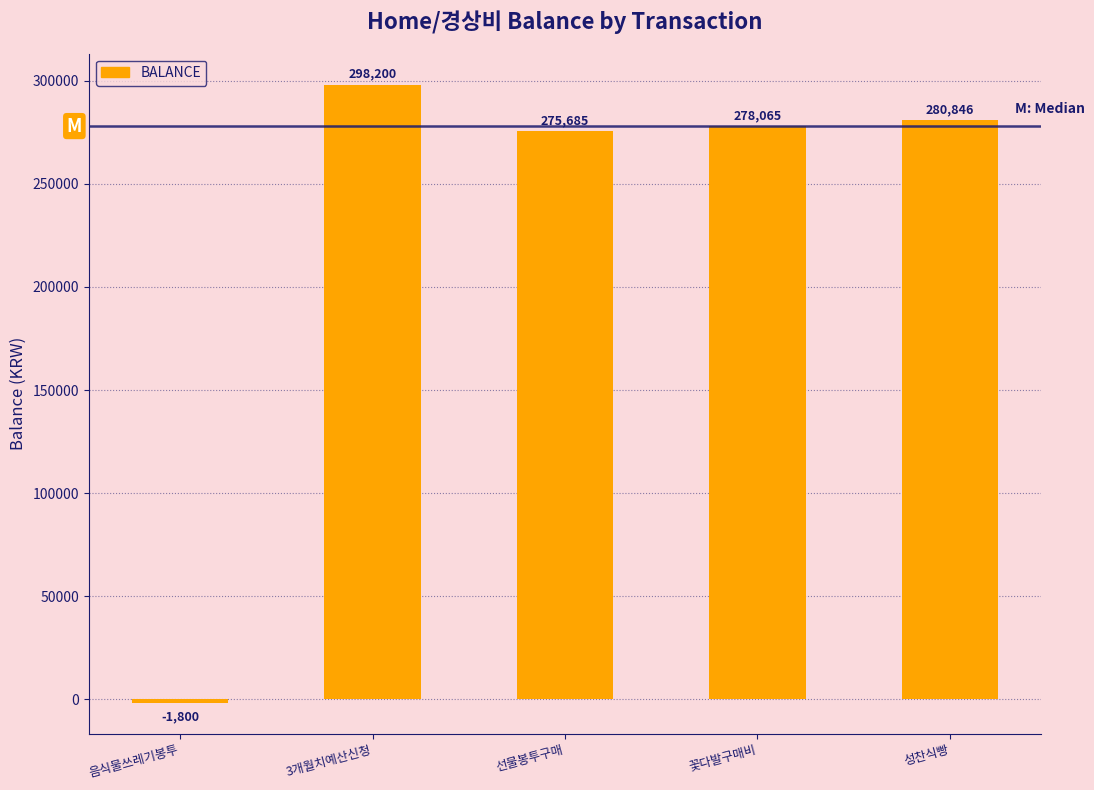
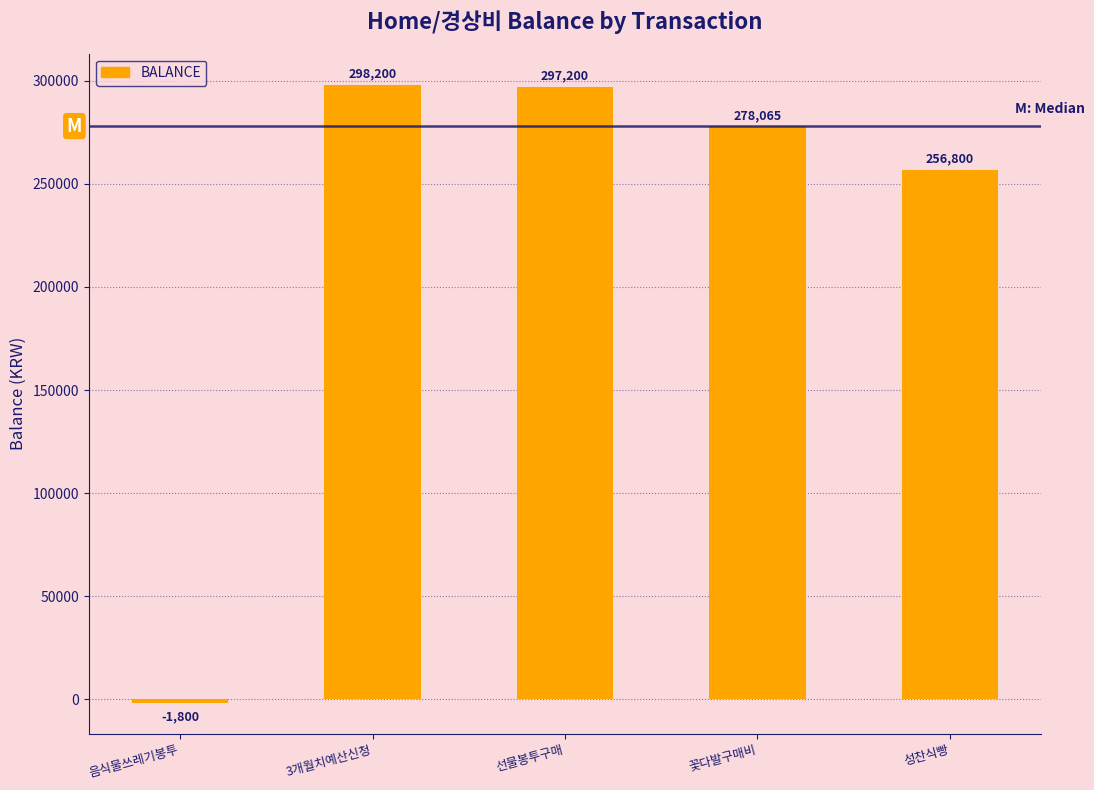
  {
    "음식물쓰레기봉투": "-1,800",
    "3개월치예산신청": "298,200",
-   "선물봉투구매": "275,685",
+   "선물봉투구매": "297,200",
    "꽃다발구매비": "278,065",
-   "성찬식빵": "280,846"
+   "성찬식빵": "256,800"
  }
